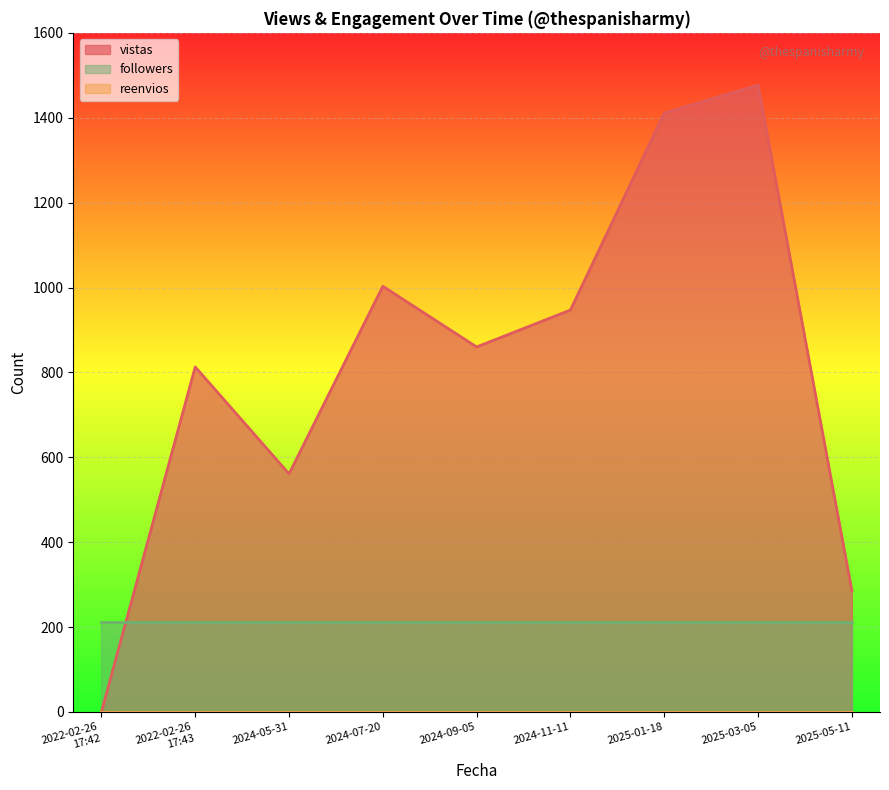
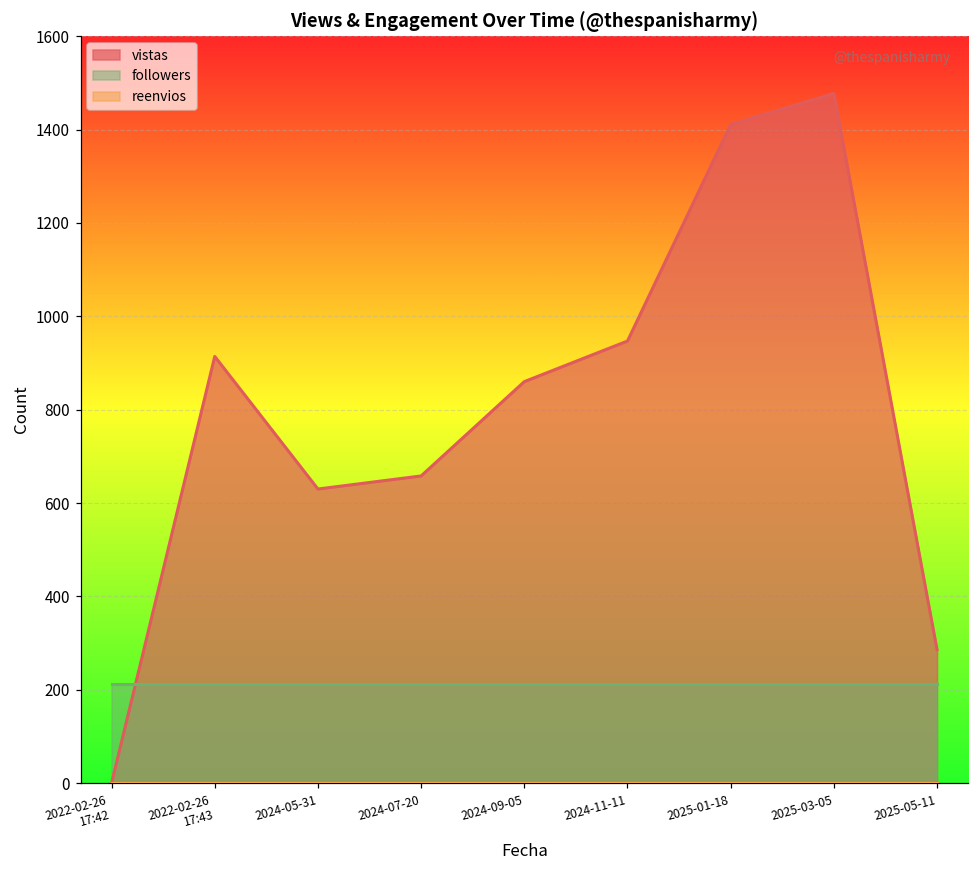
  {
    "vistas": {
-     "2022-02-26 17:43": 810,
-     "2024-05-31": 560,
-     "2024-07-20": 1000,
+     "2022-02-26 17:43": 910,
+     "2024-05-31": 630,
+     "2024-07-20": 660,
      "2024-09-05": 860,
      "2024-11-11": 950,
      "2025-01-18": 1410,
      "2025-03-05": 1480,
      "2025-05-11": 290
    },
    "followers": {
      "2022-02-26 17:42": 210,
      "2022-02-26 17:43": 210,
      "2024-05-31": 210,
      "2024-07-20": 210,
      "2024-09-05": 210,
      "2024-11-11": 210,
      "2025-01-18": 210,
      "2025-03-05": 210,
      "2025-05-11": 210
    },
    "reenvios": {
      "2022-02-26 17:43": 0,
      "2024-05-31": 0,
      "2024-07-20": 0,
      "2024-09-05": 0,
      "2024-11-11": 0,
      "2025-01-18": 0,
      "2025-03-05": 0,
      "2025-05-11": 0
    }
  }
